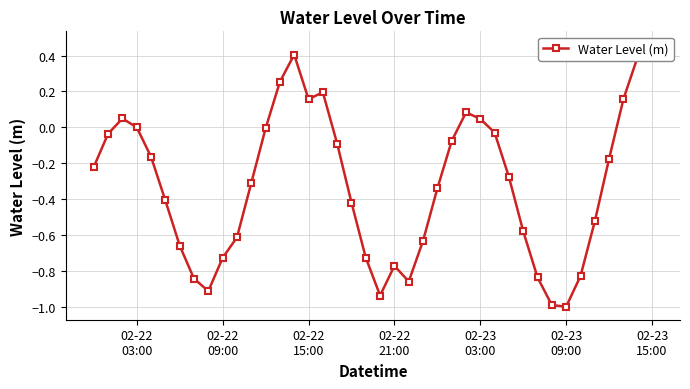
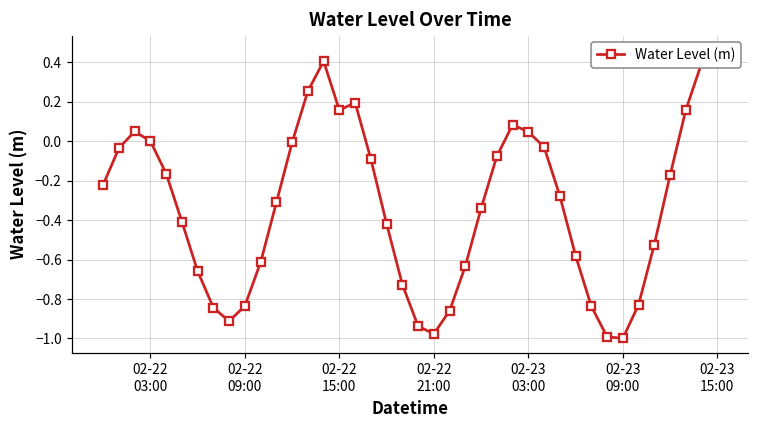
  {
    "02-22 03:00": 0.00,
-   "02-22 09:00": -0.73,
+   "02-22 09:00": -0.83,
    "02-22 15:00": 0.16,
-   "02-22 21:00": -0.77,
+   "02-22 21:00": -0.98,
    "02-23 03:00": 0.05,
    "02-23 09:00": -1.00
  }
